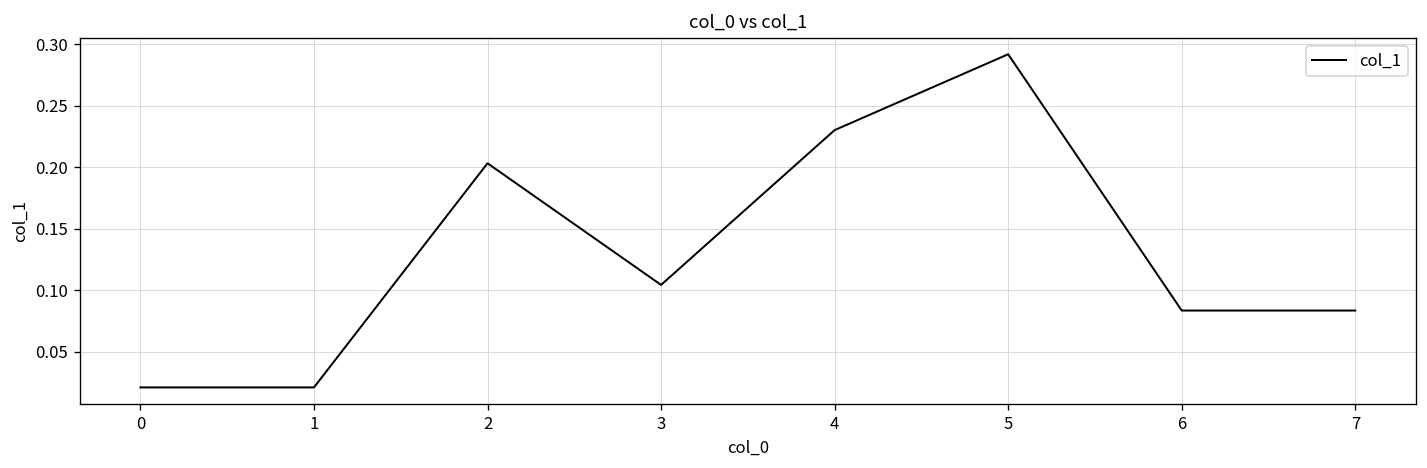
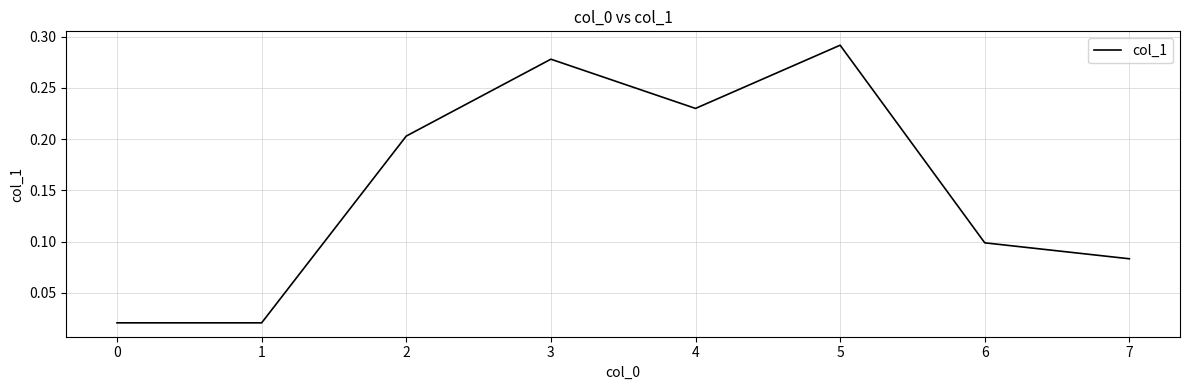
  {
    "0": 0.021,
    "1": 0.021,
    "2": 0.203,
-   "3": 0.104,
+   "3": 0.278,
    "4": 0.230,
    "5": 0.292,
-   "6": 0.083,
+   "6": 0.099,
    "7": 0.083
  }
